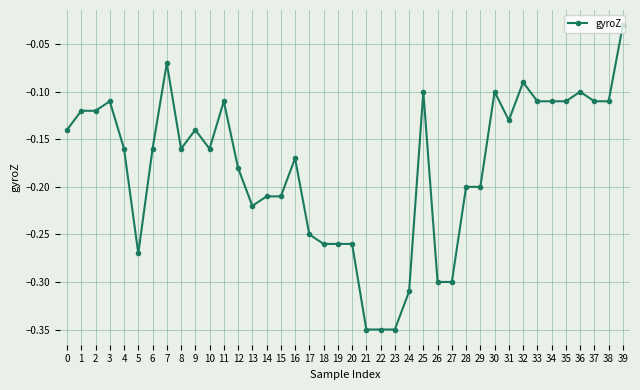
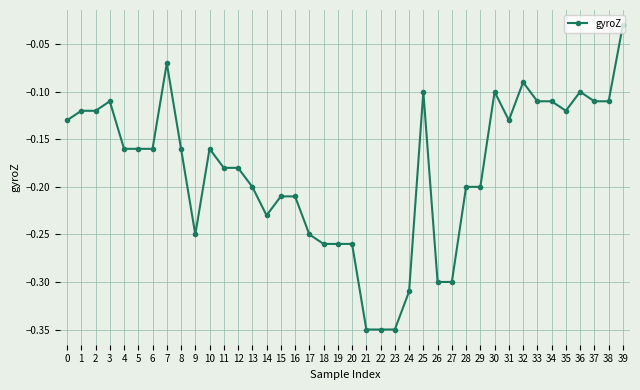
  {
-   "0": -0.14,
+   "0": -0.13,
    "1": -0.12,
    "2": -0.12,
    "3": -0.11,
    "4": -0.16,
-   "5": -0.27,
+   "5": -0.16,
    "6": -0.16,
    "7": -0.07,
    "8": -0.16,
-   "9": -0.14,
+   "9": -0.25,
    "10": -0.16,
-   "11": -0.11,
+   "11": -0.18,
    "12": -0.18,
-   "13": -0.22,
-   "14": -0.21,
+   "13": -0.20,
+   "14": -0.23,
    "15": -0.21,
-   "16": -0.17,
+   "16": -0.21,
    "17": -0.25,
    "18": -0.26,
    "19": -0.26,
    "20": -0.26,
    "21": -0.35,
    "22": -0.35,
    "23": -0.35,
    "24": -0.31,
    "25": -0.10,
    "26": -0.30,
    "27": -0.30,
    "28": -0.20,
    "29": -0.20,
    "30": -0.10,
    "31": -0.13,
    "32": -0.09,
    "33": -0.11,
    "34": -0.11,
-   "35": -0.11,
+   "35": -0.12,
    "36": -0.10,
    "37": -0.11,
    "38": -0.11
  }
